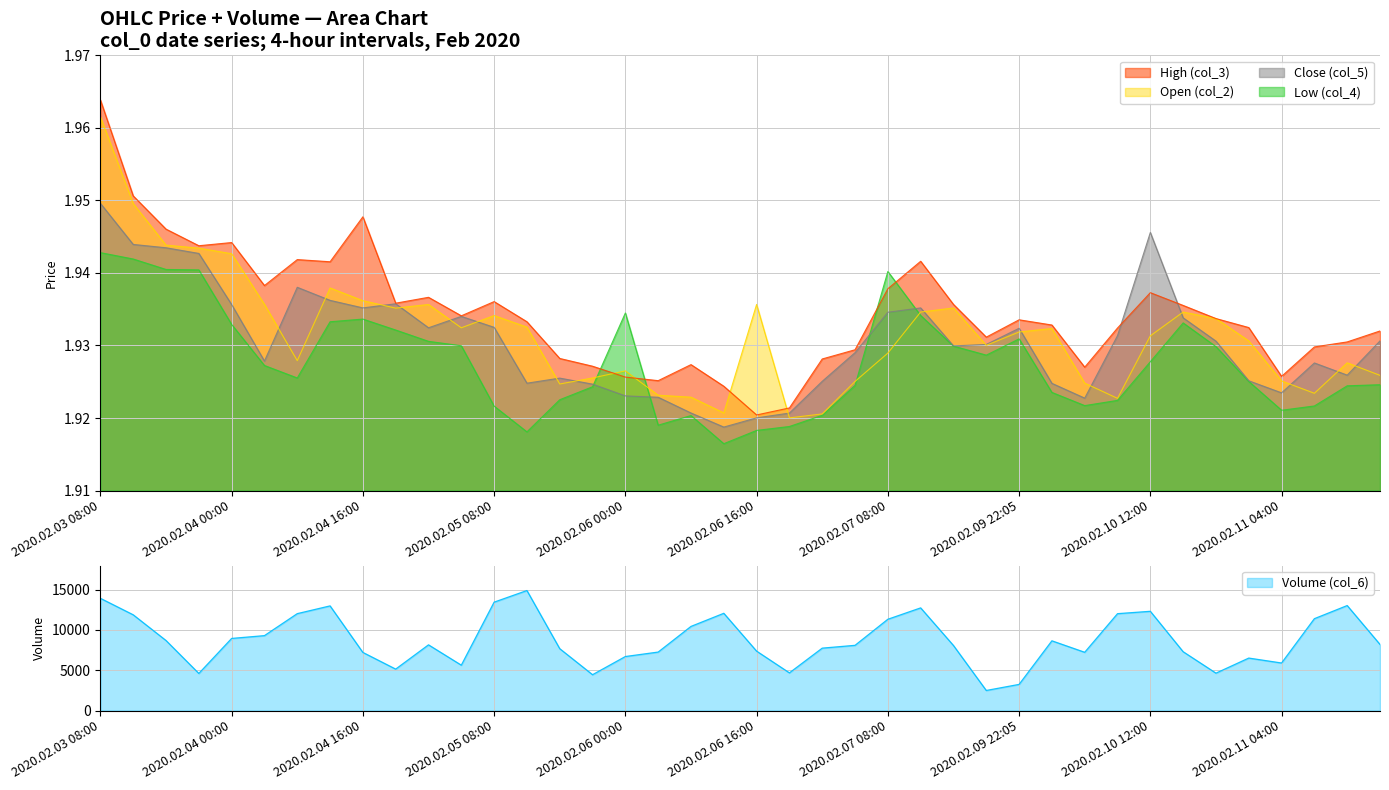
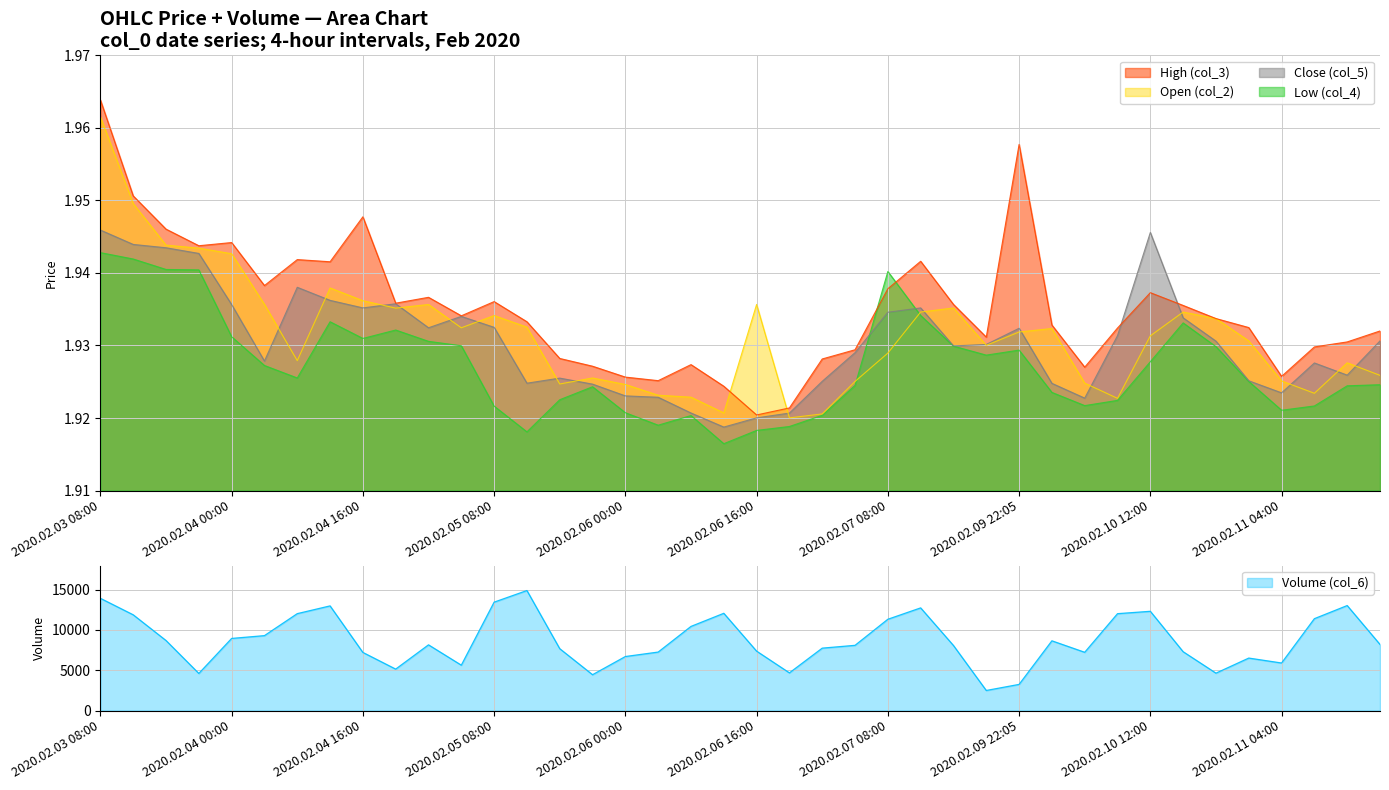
  {
    "OHLC Price + Volume — Area Chart col_0 date series; 4-hour intervals, Feb 2020": {
      "Low (col_4)": {
        "2020.02.03 08:00": 1.943,
-       "2020.02.04 00:00": 1.933,
-       "2020.02.04 16:00": 1.934,
+       "2020.02.04 00:00": 1.931,
+       "2020.02.04 16:00": 1.931,
        "2020.02.05 08:00": 1.922,
-       "2020.02.06 00:00": 1.934,
+       "2020.02.06 00:00": 1.921,
        "2020.02.06 16:00": 1.918,
        "2020.02.07 08:00": 1.940,
-       "2020.02.09 22:05": 1.931,
+       "2020.02.09 22:05": 1.929,
        "2020.02.10 12:00": 1.928,
        "2020.02.11 04:00": 1.921
      },
      "Close (col_5)": {
-       "2020.02.03 08:00": 1.950,
+       "2020.02.03 08:00": 1.946,
        "2020.02.04 00:00": 1.936,
        "2020.02.04 16:00": 1.935,
        "2020.02.05 08:00": 1.933,
        "2020.02.06 00:00": 1.923,
        "2020.02.06 16:00": 1.920,
        "2020.02.07 08:00": 1.935,
        "2020.02.09 22:05": 1.932,
        "2020.02.10 12:00": 1.946,
        "2020.02.11 04:00": 1.923
      },
      "Open (col_2)": {
        "2020.02.03 08:00": 1.962,
        "2020.02.04 00:00": 1.943,
        "2020.02.04 16:00": 1.936,
        "2020.02.05 08:00": 1.934,
-       "2020.02.06 00:00": 1.927,
+       "2020.02.06 00:00": 1.925,
        "2020.02.06 16:00": 1.936,
        "2020.02.07 08:00": 1.929,
        "2020.02.09 22:05": 1.932,
        "2020.02.10 12:00": 1.931,
        "2020.02.11 04:00": 1.925
      },
      "High (col_3)": {
        "2020.02.03 08:00": 1.964,
        "2020.02.04 00:00": 1.944,
        "2020.02.04 16:00": 1.948,
        "2020.02.05 08:00": 1.936,
        "2020.02.06 00:00": 1.926,
        "2020.02.06 16:00": 1.920,
        "2020.02.07 08:00": 1.938,
-       "2020.02.09 22:05": 1.934,
+       "2020.02.09 22:05": 1.958,
        "2020.02.10 12:00": 1.937,
        "2020.02.11 04:00": 1.926
      }
    }
  }
